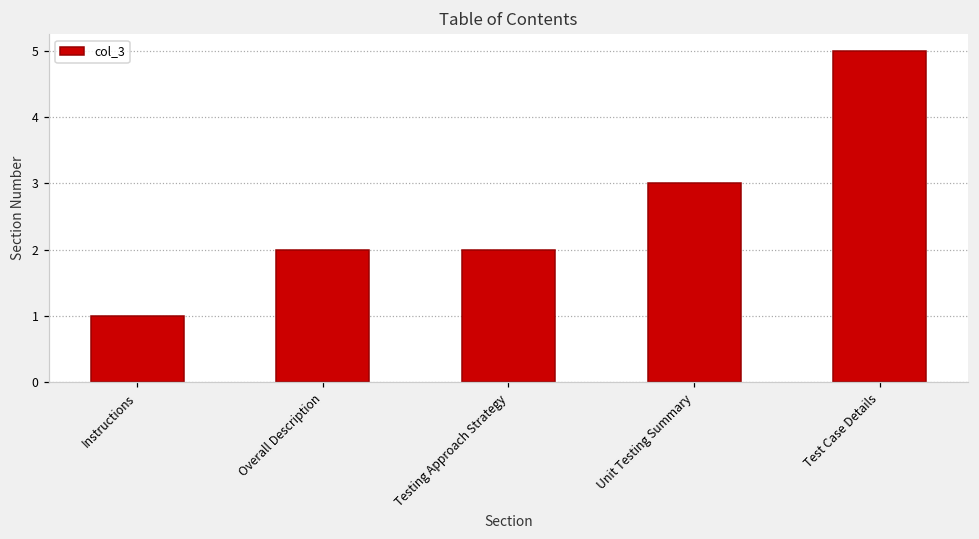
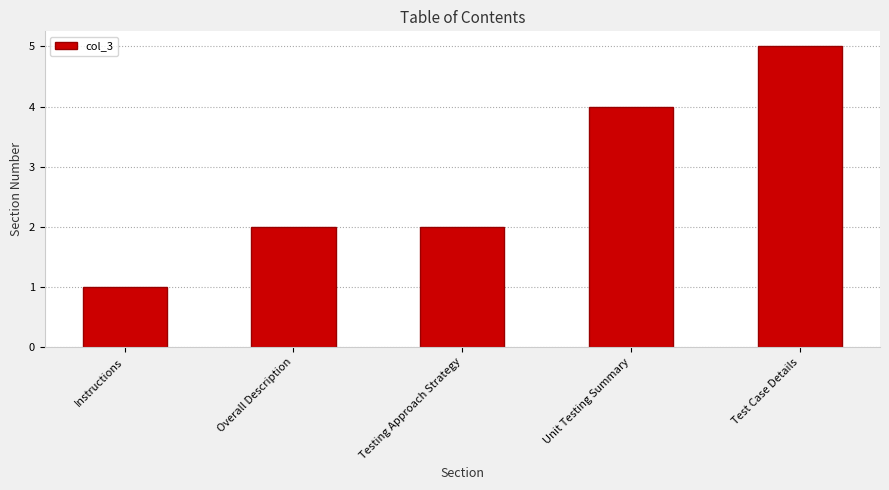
  {
    "Instructions": 1,
    "Overall Description": 2,
    "Testing Approach Strategy": 2,
-   "Unit Testing Summary": 3,
+   "Unit Testing Summary": 4,
    "Test Case Details": 5
  }
